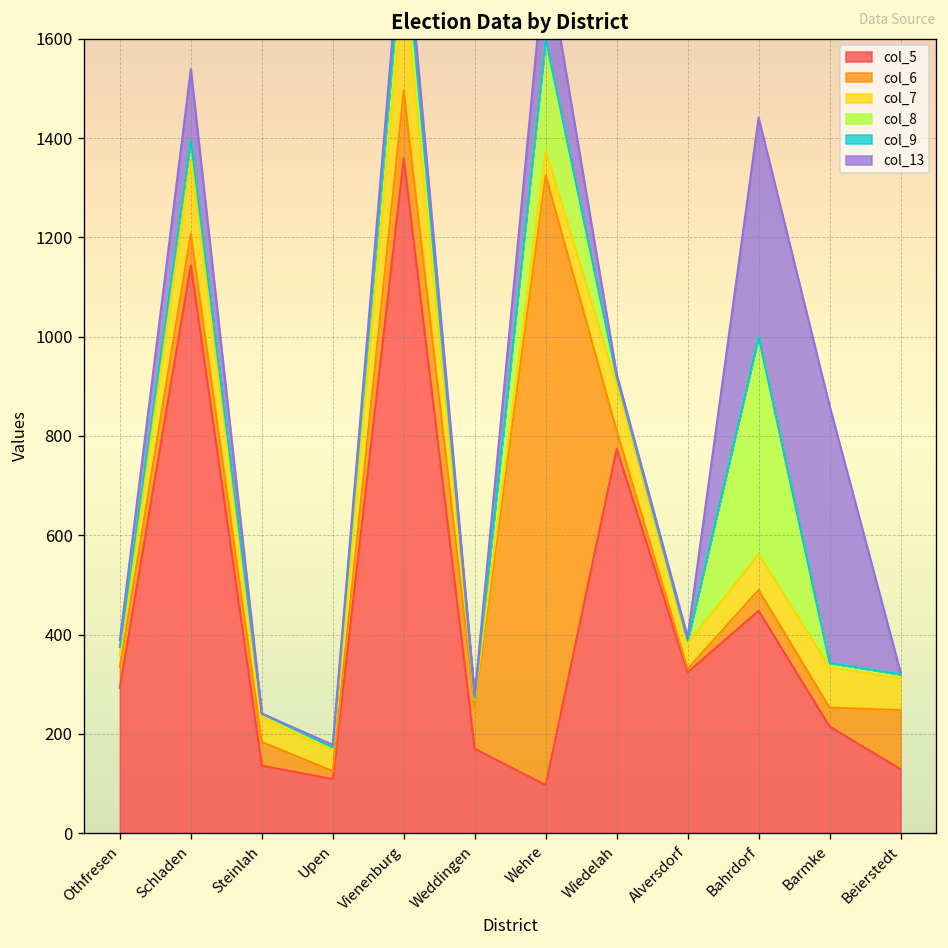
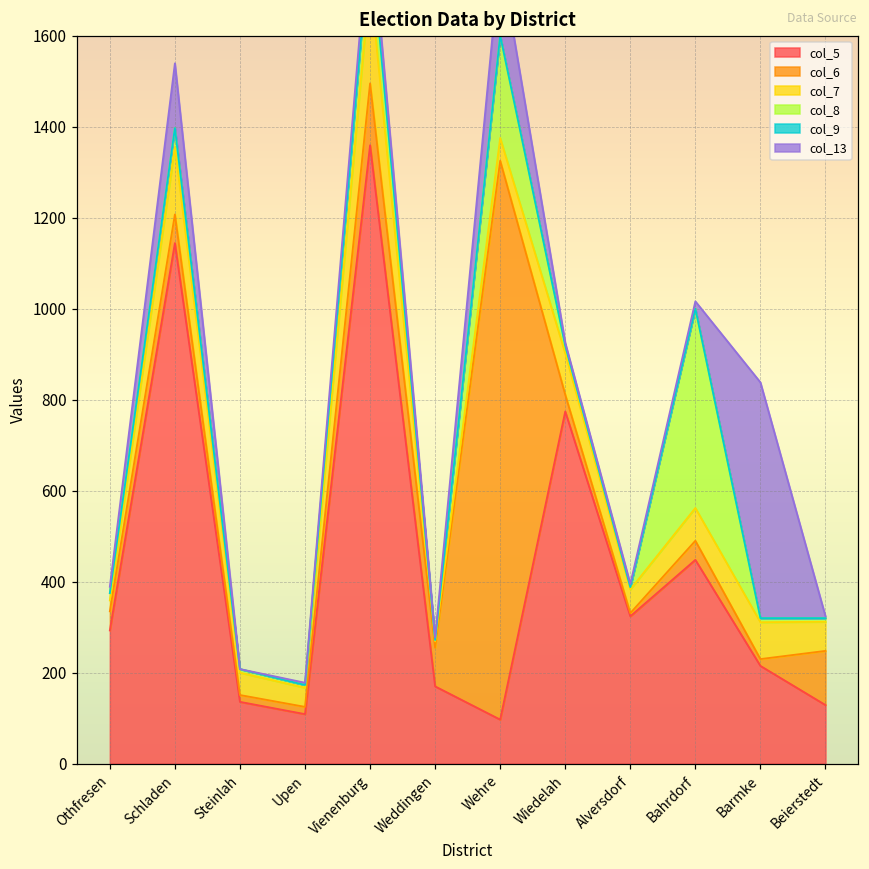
  {
    "col_5": {
      "Othfresen": 290,
      "Schladen": 1140,
      "Steinlah": 140,
      "Upen": 110,
      "Vienenburg": 1360,
      "Weddingen": 170,
      "Wehre": 100,
      "Wiedelah": 770,
      "Alversdorf": 320,
      "Bahrdorf": 450,
      "Barmke": 220,
      "Beierstedt": 130
    },
    "col_6": {
      "Othfresen": 40,
      "Schladen": 60,
-     "Steinlah": 50,
+     "Steinlah": 20,
      "Upen": 20,
      "Vienenburg": 140,
      "Weddingen": 90,
      "Wehre": 1230,
      "Wiedelah": 40,
      "Alversdorf": 10,
      "Bahrdorf": 40,
-     "Barmke": 40,
+     "Barmke": 20,
      "Beierstedt": 120
    },
    "col_7": {
      "Othfresen": 20,
      "Schladen": 150,
      "Steinlah": 50,
      "Wehre": 50,
      "Wiedelah": 90,
      "Bahrdorf": 70,
      "Barmke": 80,
      "Beierstedt": 60
    },
    "col_13": {
      "Othfresen": 10,
      "Schladen": 140,
      "Alversdorf": 10,
-     "Bahrdorf": 440,
+     "Bahrdorf": 20,
      "Barmke": 520
    }
  }
